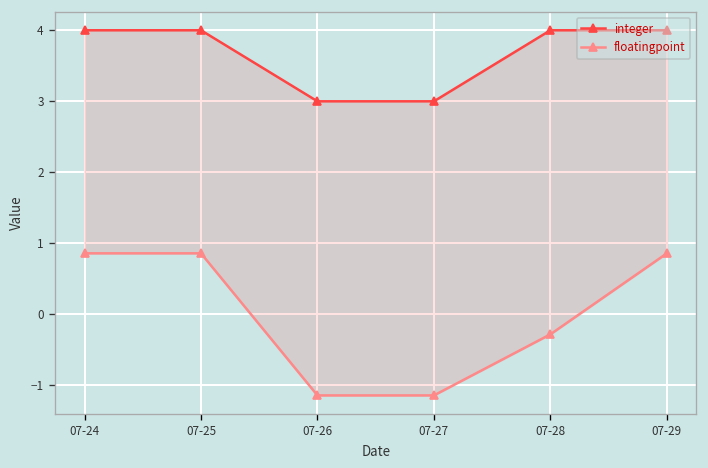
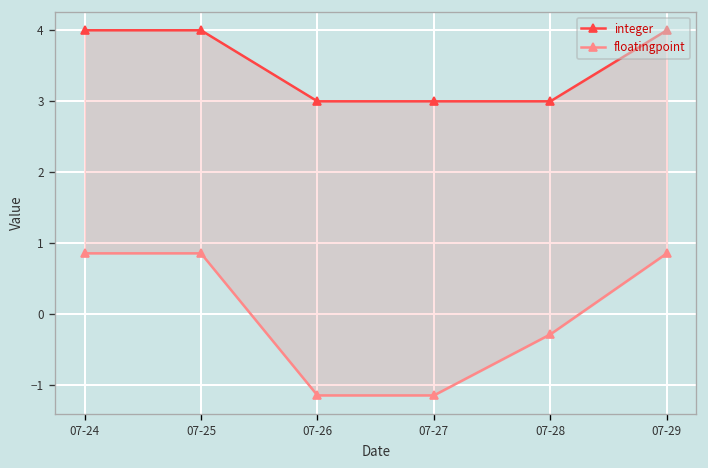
  {
    "integer": {
      "07-24": 4,
      "07-25": 4,
      "07-26": 3,
      "07-27": 3,
-     "07-28": 4
+     "07-28": 3
    },
    "floatingpoint": {
      "07-24": 0.9,
      "07-25": 0.9,
      "07-26": -1.1,
      "07-27": -1.1,
      "07-28": -0.3,
      "07-29": 0.9
    }
  }
